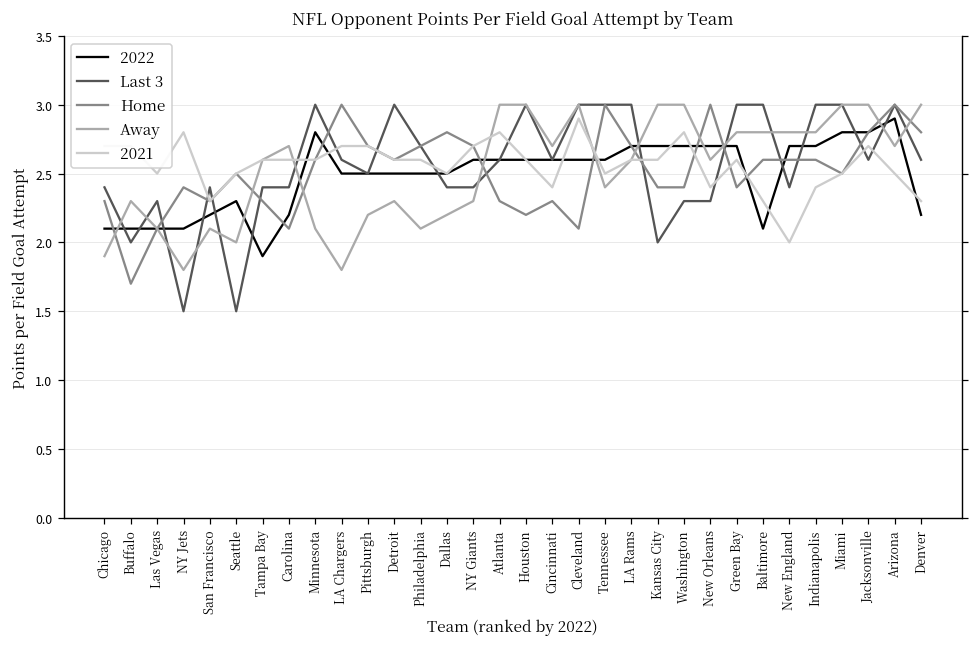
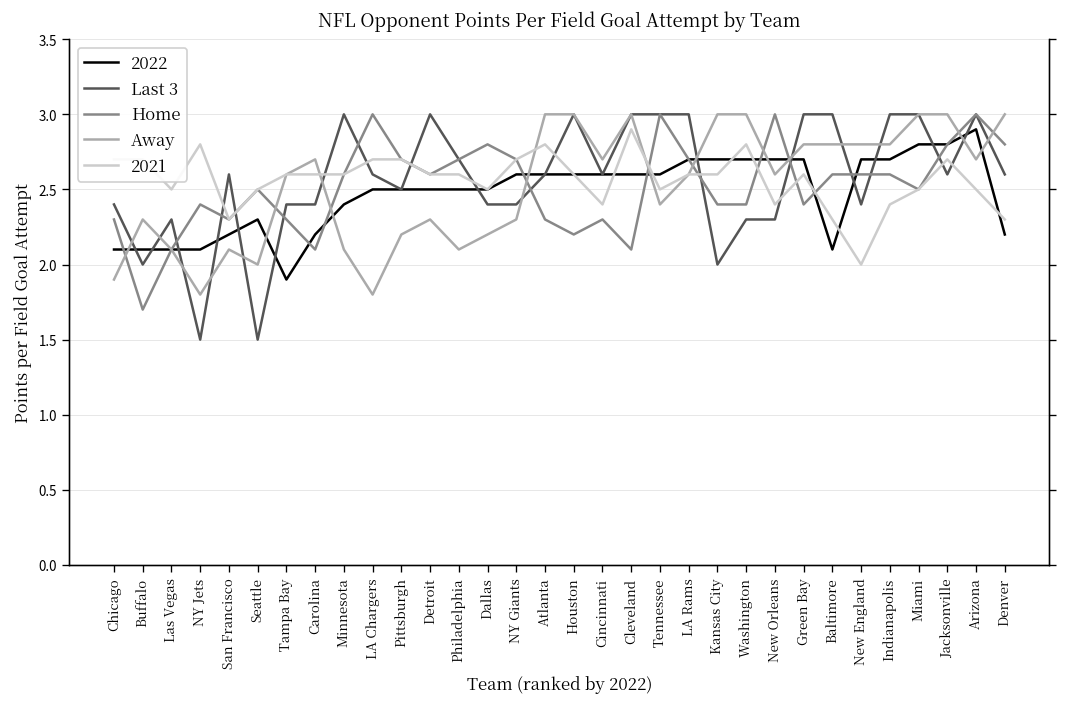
  {
    "2022": {
      "Chicago": 2.1,
      "Buffalo": 2.1,
      "NY Jets": 2.1,
      "San Francisco": 2.2,
      "Seattle": 2.3,
      "Tampa Bay": 1.9,
      "Carolina": 2.2,
-     "Minnesota": 2.8,
+     "Minnesota": 2.4,
      "LA Chargers": 2.5,
      "Detroit": 2.5,
      "Philadelphia": 2.5,
      "NY Giants": 2.6,
      "Cleveland": 2.6,
      "Tennessee": 2.6,
      "Kansas City": 2.7,
      "Washington": 2.7,
      "New Orleans": 2.7,
      "Green Bay": 2.7,
      "Baltimore": 2.1,
      "New England": 2.7,
      "Indianapolis": 2.7,
      "Miami": 2.8,
      "Arizona": 2.9,
      "Denver": 2.2
    },
    "Last 3": {
      "Chicago": 2.4,
      "Buffalo": 2.0,
      "Las Vegas": 2.3,
      "NY Jets": 1.5,
-     "San Francisco": 2.4,
+     "San Francisco": 2.6,
      "Seattle": 1.5,
      "Tampa Bay": 2.4,
      "Carolina": 2.4,
      "Minnesota": 3.0,
      "LA Chargers": 2.6,
      "Detroit": 3.0,
      "Dallas": 2.4,
      "NY Giants": 2.4,
      "LA Rams": 3.0,
      "Kansas City": 2.0,
      "Washington": 2.3,
      "New Orleans": 2.3,
      "Green Bay": 3.0,
      "Baltimore": 3.0,
      "New England": 2.4,
      "Indianapolis": 3.0,
      "Jacksonville": 2.6,
      "Denver": 2.6
    }
  }
